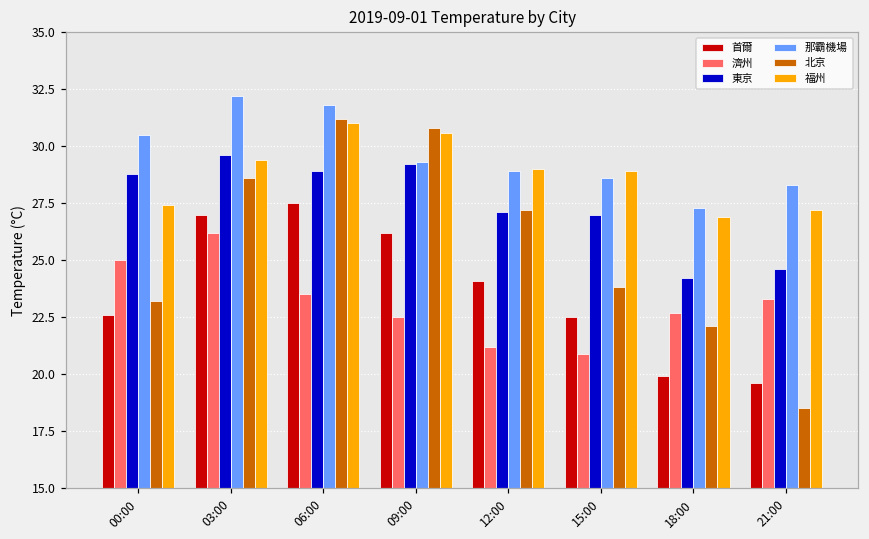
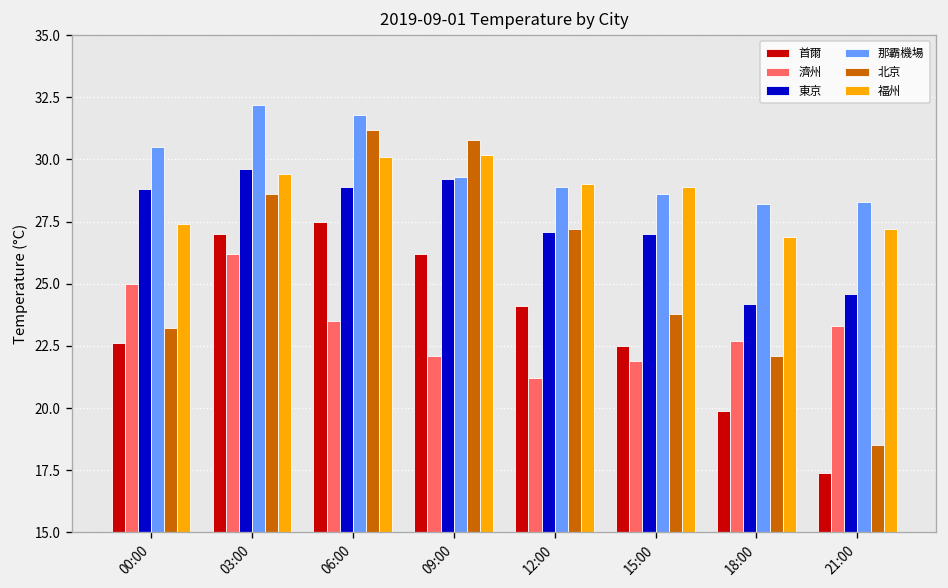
  {
    "首爾": {
      "00:00": 22.6,
      "03:00": 27.0,
      "06:00": 27.5,
      "09:00": 26.2,
      "12:00": 24.1,
      "15:00": 22.5,
      "18:00": 19.9,
-     "21:00": 19.6
+     "21:00": 17.4
    },
    "濟州": {
      "00:00": 25.0,
      "03:00": 26.2,
      "06:00": 23.5,
-     "09:00": 22.5,
+     "09:00": 22.1,
      "12:00": 21.2,
-     "15:00": 20.9,
+     "15:00": 21.9,
      "18:00": 22.7,
      "21:00": 23.3
    },
    "東京": {
      "00:00": 28.8,
      "03:00": 29.6,
      "06:00": 28.9,
      "09:00": 29.2,
      "12:00": 27.1,
      "15:00": 27.0,
      "18:00": 24.2,
      "21:00": 24.6
    },
    "那霸機場": {
      "00:00": 30.5,
      "03:00": 32.2,
      "06:00": 31.8,
      "09:00": 29.3,
      "12:00": 28.9,
      "15:00": 28.6,
-     "18:00": 27.3,
+     "18:00": 28.2,
      "21:00": 28.3
    },
    "北京": {
      "00:00": 23.2,
      "03:00": 28.6,
      "06:00": 31.2,
      "09:00": 30.8,
      "12:00": 27.2,
      "15:00": 23.8,
      "18:00": 22.1,
      "21:00": 18.5
    },
    "福州": {
      "00:00": 27.4,
      "03:00": 29.4,
-     "06:00": 31.0,
-     "09:00": 30.6,
+     "06:00": 30.1,
+     "09:00": 30.2,
      "12:00": 29.0,
      "15:00": 28.9,
      "18:00": 26.9,
      "21:00": 27.2
    }
  }
